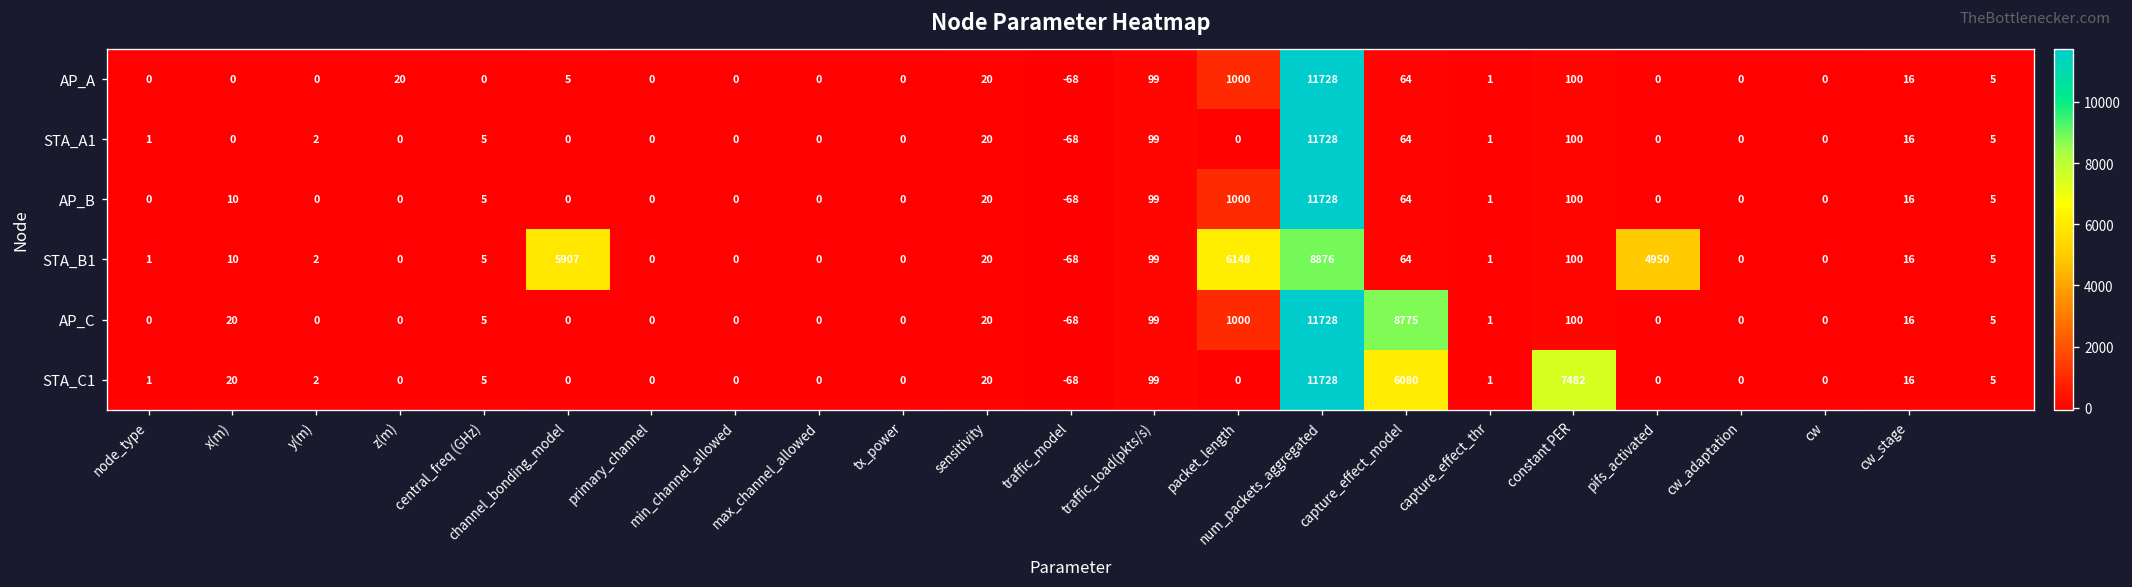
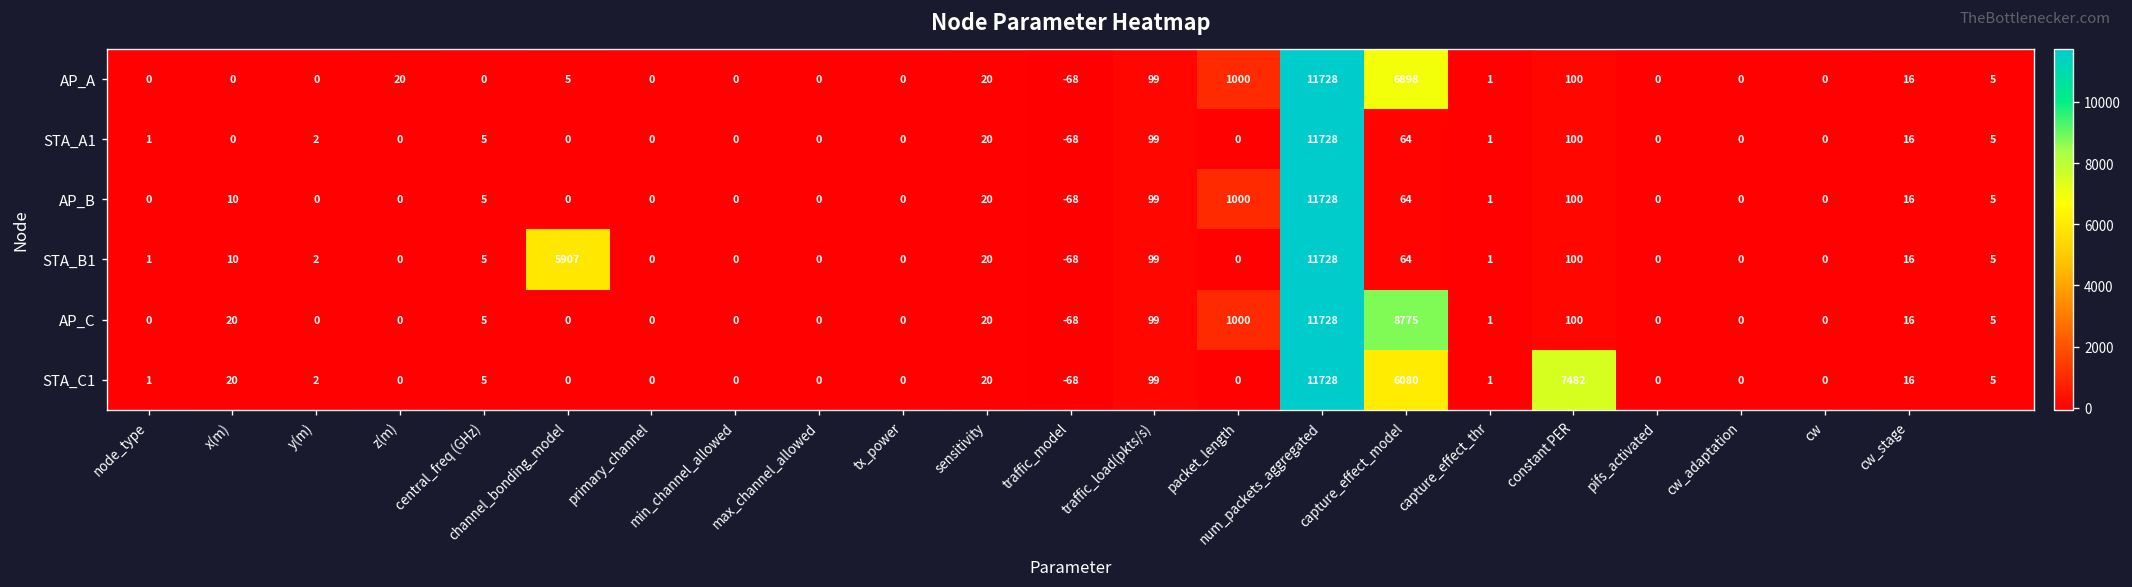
  {
    "AP_A": {
      "node_type": 0,
      "x(m)": 0,
      "y(m)": 0,
      "z(m)": 20,
      "central_freq (GHz)": 0,
      "channel_bonding_model": 5,
      "primary_channel": 0,
      "min_channel_allowed": 0,
      "max_channel_allowed": 0,
      "tx_power": 0,
      "sensitivity": 20,
      "traffic_model": -68,
      "traffic_load(pkts/s)": 99,
      "packet_length": 1000,
      "num_packets_aggregated": 11728,
-     "capture_effect_model": 64,
+     "capture_effect_model": 6898,
      "capture_effect_thr": 1,
      "constant PER": 100,
      "pifs_activated": 0,
      "cw_adaptation": 0,
      "cw": 0,
      "cw_stage": 16
    },
    "STA_A1": {
      "node_type": 1,
      "x(m)": 0,
      "y(m)": 2,
      "z(m)": 0,
      "central_freq (GHz)": 5,
      "channel_bonding_model": 0,
      "primary_channel": 0,
      "min_channel_allowed": 0,
      "max_channel_allowed": 0,
      "tx_power": 0,
      "sensitivity": 20,
      "traffic_model": -68,
      "traffic_load(pkts/s)": 99,
      "packet_length": 0,
      "num_packets_aggregated": 11728,
      "capture_effect_model": 64,
      "capture_effect_thr": 1,
      "constant PER": 100,
      "pifs_activated": 0,
      "cw_adaptation": 0,
      "cw": 0,
      "cw_stage": 16
    },
    "AP_B": {
      "node_type": 0,
      "x(m)": 10,
      "y(m)": 0,
      "z(m)": 0,
      "central_freq (GHz)": 5,
      "channel_bonding_model": 0,
      "primary_channel": 0,
      "min_channel_allowed": 0,
      "max_channel_allowed": 0,
      "tx_power": 0,
      "sensitivity": 20,
      "traffic_model": -68,
      "traffic_load(pkts/s)": 99,
      "packet_length": 1000,
      "num_packets_aggregated": 11728,
      "capture_effect_model": 64,
      "capture_effect_thr": 1,
      "constant PER": 100,
      "pifs_activated": 0,
      "cw_adaptation": 0,
      "cw": 0,
      "cw_stage": 16
    },
    "STA_B1": {
      "node_type": 1,
      "x(m)": 10,
      "y(m)": 2,
      "z(m)": 0,
      "central_freq (GHz)": 5,
      "channel_bonding_model": 5907,
      "primary_channel": 0,
      "min_channel_allowed": 0,
      "max_channel_allowed": 0,
      "tx_power": 0,
      "sensitivity": 20,
      "traffic_model": -68,
      "traffic_load(pkts/s)": 99,
-     "packet_length": 6148,
-     "num_packets_aggregated": 8876,
+     "packet_length": 0,
+     "num_packets_aggregated": 11728,
      "capture_effect_model": 64,
      "capture_effect_thr": 1,
      "constant PER": 100,
-     "pifs_activated": 4950,
+     "pifs_activated": 0,
      "cw_adaptation": 0,
      "cw": 0,
      "cw_stage": 16
    },
    "AP_C": {
      "node_type": 0,
      "x(m)": 20,
      "y(m)": 0,
      "z(m)": 0,
      "central_freq (GHz)": 5,
      "channel_bonding_model": 0,
      "primary_channel": 0,
      "min_channel_allowed": 0,
      "max_channel_allowed": 0,
      "tx_power": 0,
      "sensitivity": 20,
      "traffic_model": -68,
      "traffic_load(pkts/s)": 99,
      "packet_length": 1000,
      "num_packets_aggregated": 11728,
      "capture_effect_model": 8775,
      "capture_effect_thr": 1,
      "constant PER": 100,
      "pifs_activated": 0,
      "cw_adaptation": 0,
      "cw": 0,
      "cw_stage": 16
    },
    "STA_C1": {
      "node_type": 1,
      "x(m)": 20,
      "y(m)": 2,
      "z(m)": 0,
      "central_freq (GHz)": 5,
      "channel_bonding_model": 0,
      "primary_channel": 0,
      "min_channel_allowed": 0,
      "max_channel_allowed": 0,
      "tx_power": 0,
      "sensitivity": 20,
      "traffic_model": -68,
      "traffic_load(pkts/s)": 99,
      "packet_length": 0,
      "num_packets_aggregated": 11728,
      "capture_effect_model": 6080,
      "capture_effect_thr": 1,
      "constant PER": 7482,
      "pifs_activated": 0,
      "cw_adaptation": 0,
      "cw": 0,
      "cw_stage": 16
    }
  }
